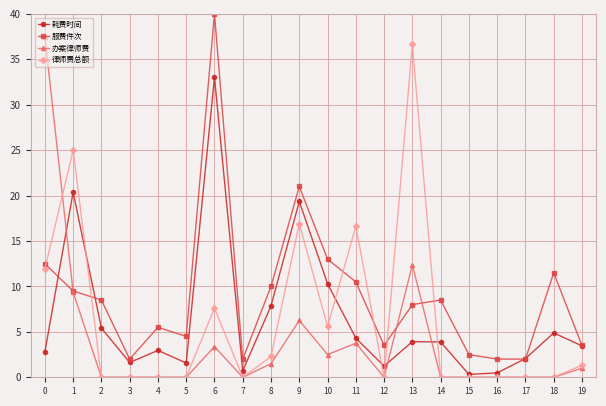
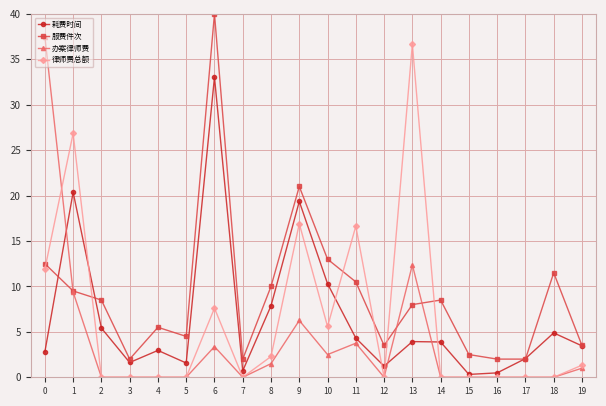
  {
    "律师费总额": {
      "0": 12,
-     "1": 25,
+     "1": 27,
      "6": 8,
      "8": 2,
      "9": 17,
      "10": 6,
      "11": 17,
      "13": 37,
      "19": 1
    }
  }
